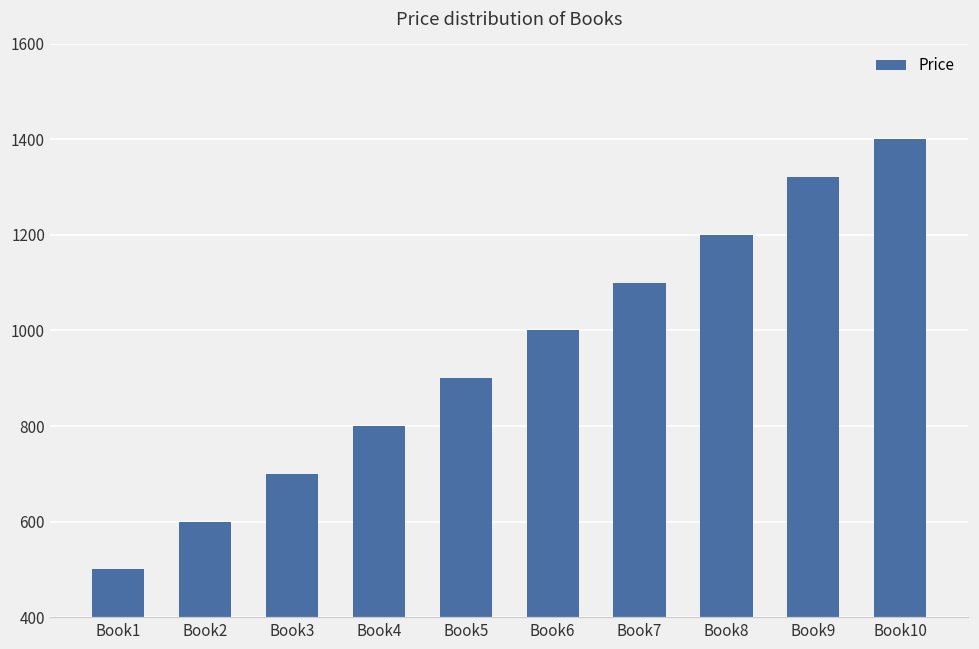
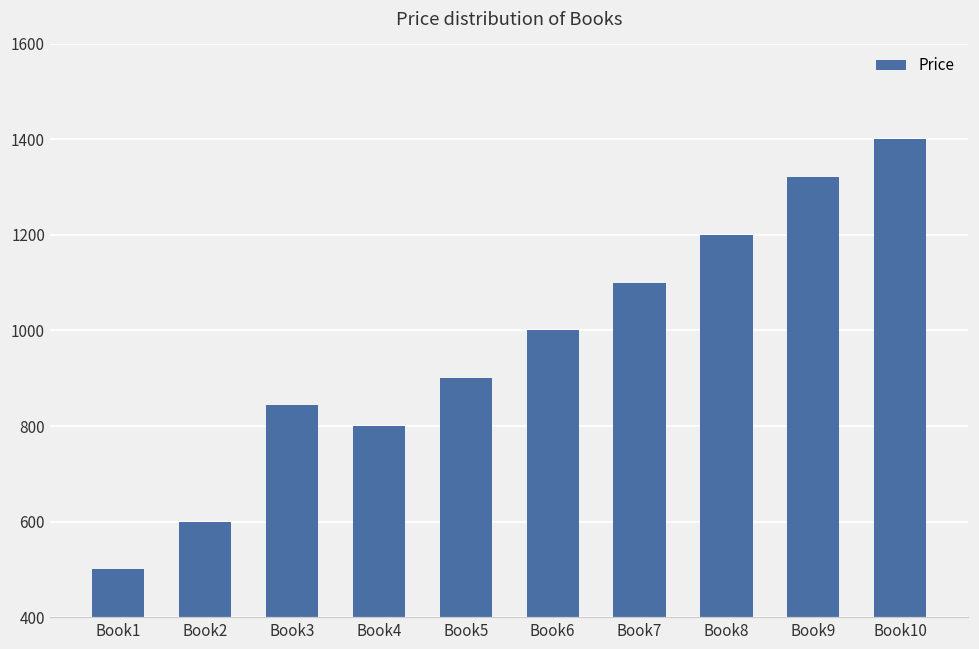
  {
    "Book1": 500,
    "Book2": 600,
-   "Book3": 700,
+   "Book3": 840,
    "Book4": 800,
    "Book5": 900,
    "Book6": 1000,
    "Book7": 1100,
    "Book8": 1200,
    "Book9": 1320,
    "Book10": 1400
  }
